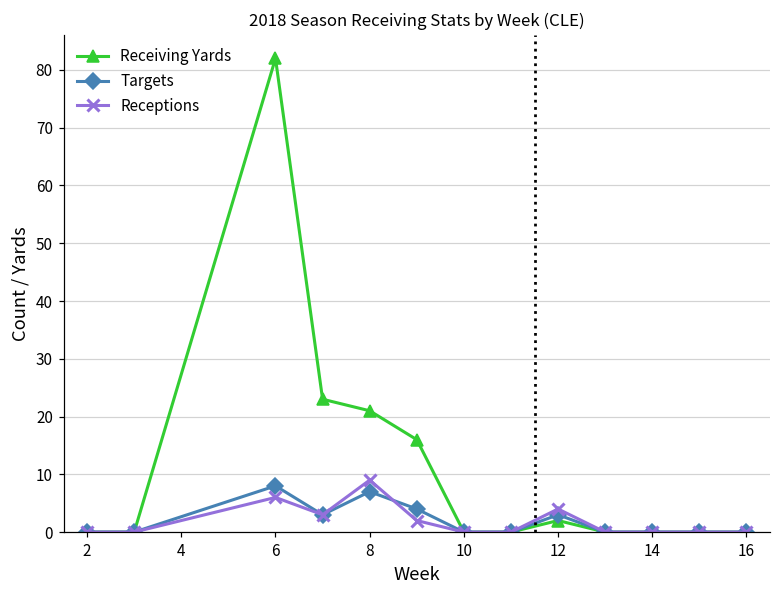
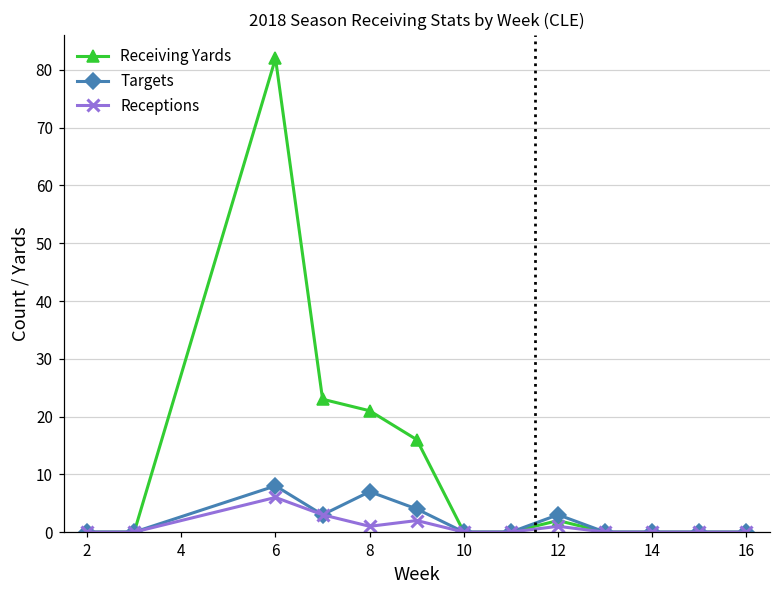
  {
    "Receiving Yards": {
      "6": 82,
      "8": 21,
      "12": 2
    },
    "Targets": {
      "6": 8,
      "8": 7,
      "12": 3
    },
    "Receptions": {
      "6": 6,
-     "8": 9,
-     "12": 4
+     "8": 1,
+     "12": 1
    }
  }
